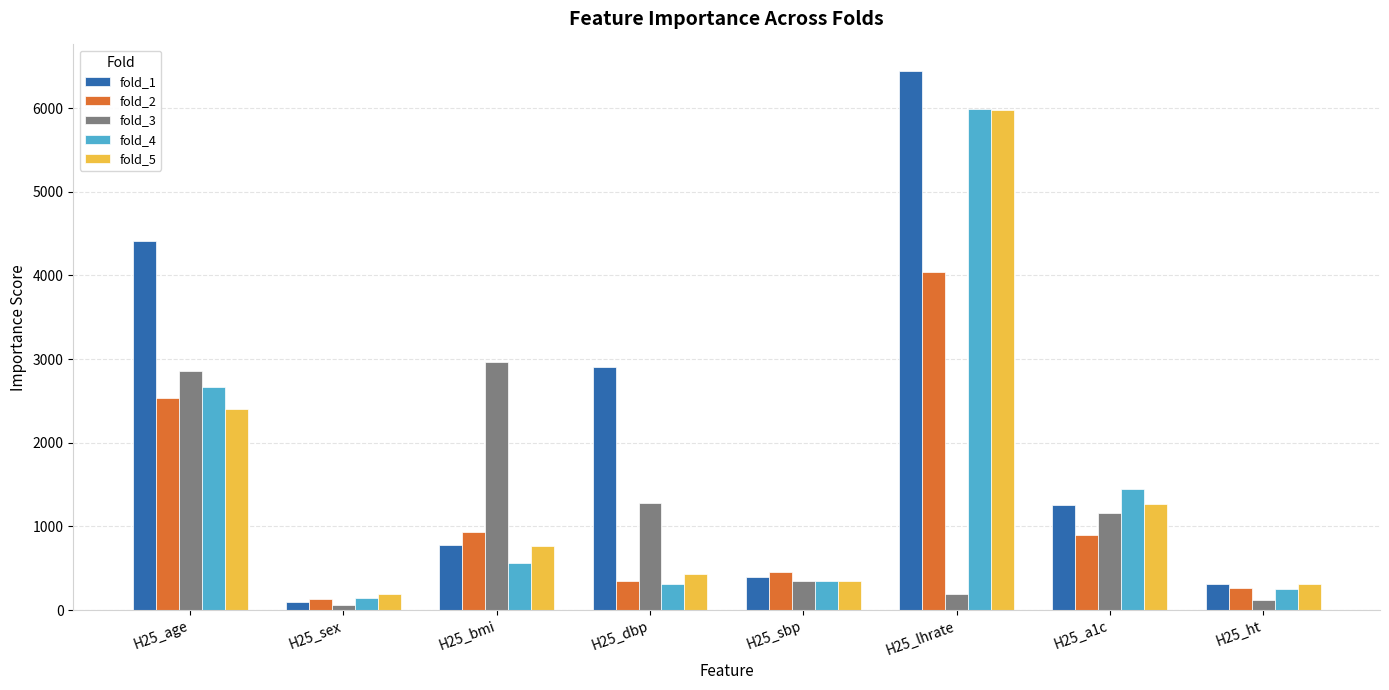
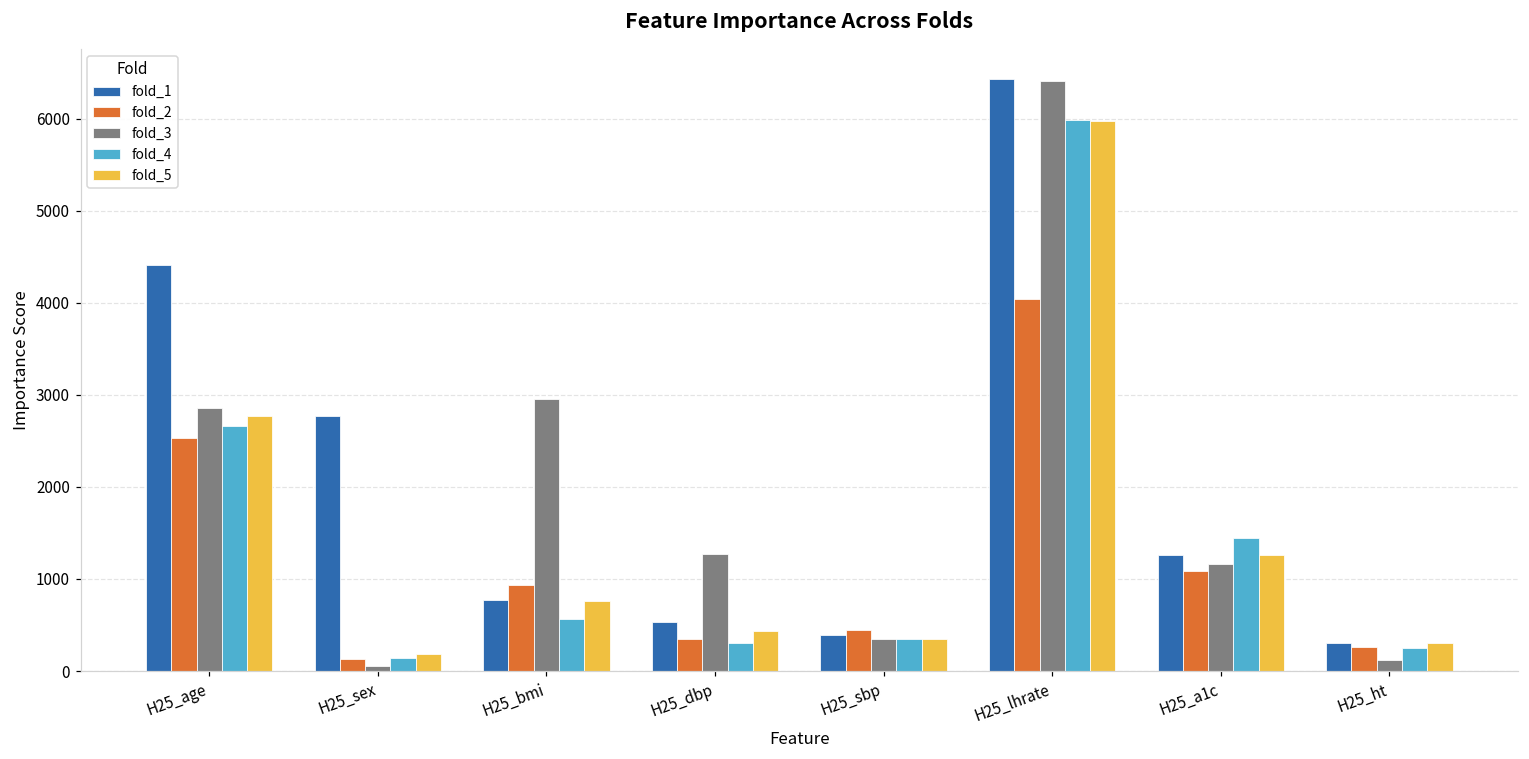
  {
    "fold_1": {
      "H25_age": 4400,
-     "H25_sex": 100,
+     "H25_sex": 2800,
      "H25_bmi": 800,
-     "H25_dbp": 2900,
+     "H25_dbp": 500,
      "H25_sbp": 400,
      "H25_lhrate": 6400,
      "H25_a1c": 1300,
      "H25_ht": 300
    },
    "fold_2": {
      "H25_age": 2500,
      "H25_sex": 100,
      "H25_bmi": 900,
      "H25_dbp": 300,
      "H25_sbp": 500,
      "H25_lhrate": 4000,
-     "H25_a1c": 900,
+     "H25_a1c": 1100,
      "H25_ht": 300
    },
    "fold_3": {
      "H25_age": 2900,
      "H25_sex": 100,
      "H25_bmi": 3000,
      "H25_dbp": 1300,
      "H25_sbp": 300,
-     "H25_lhrate": 200,
+     "H25_lhrate": 6400,
      "H25_a1c": 1200,
      "H25_ht": 100
    },
    "fold_4": {
      "H25_age": 2700,
      "H25_sex": 100,
      "H25_bmi": 600,
      "H25_dbp": 300,
      "H25_sbp": 300,
      "H25_lhrate": 6000,
      "H25_a1c": 1500,
      "H25_ht": 300
    },
    "fold_5": {
-     "H25_age": 2400,
+     "H25_age": 2800,
      "H25_sex": 200,
      "H25_bmi": 800,
      "H25_dbp": 400,
      "H25_sbp": 400,
      "H25_lhrate": 6000,
      "H25_a1c": 1300,
      "H25_ht": 300
    }
  }
